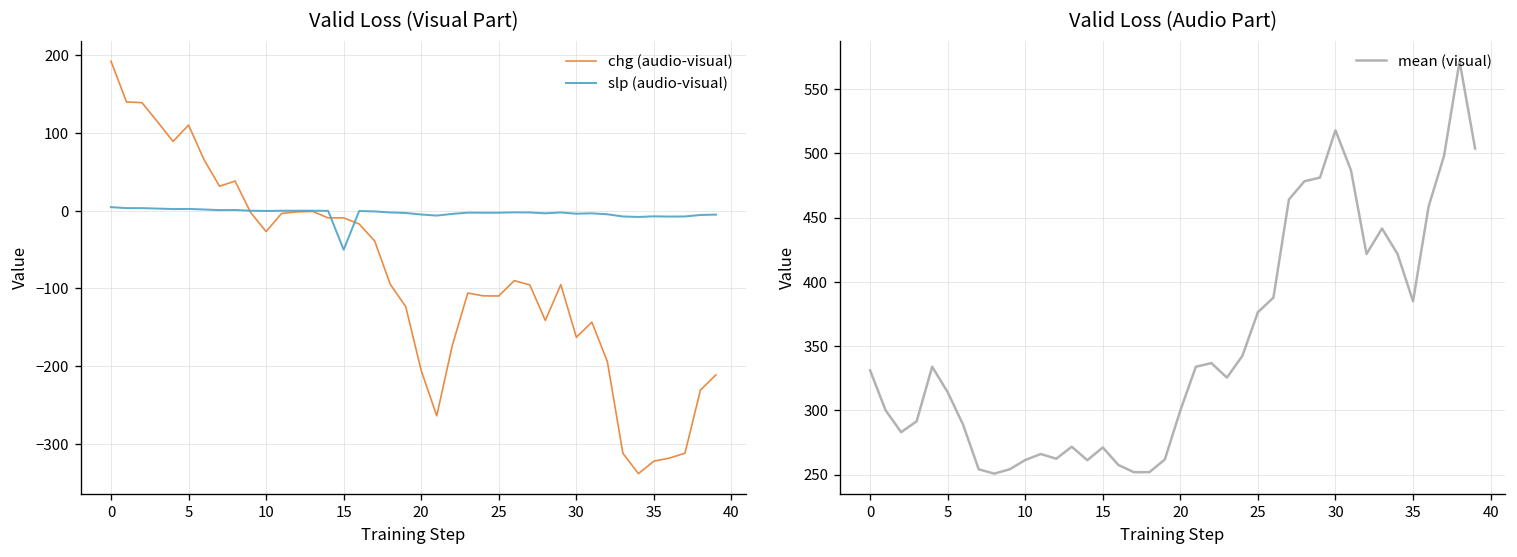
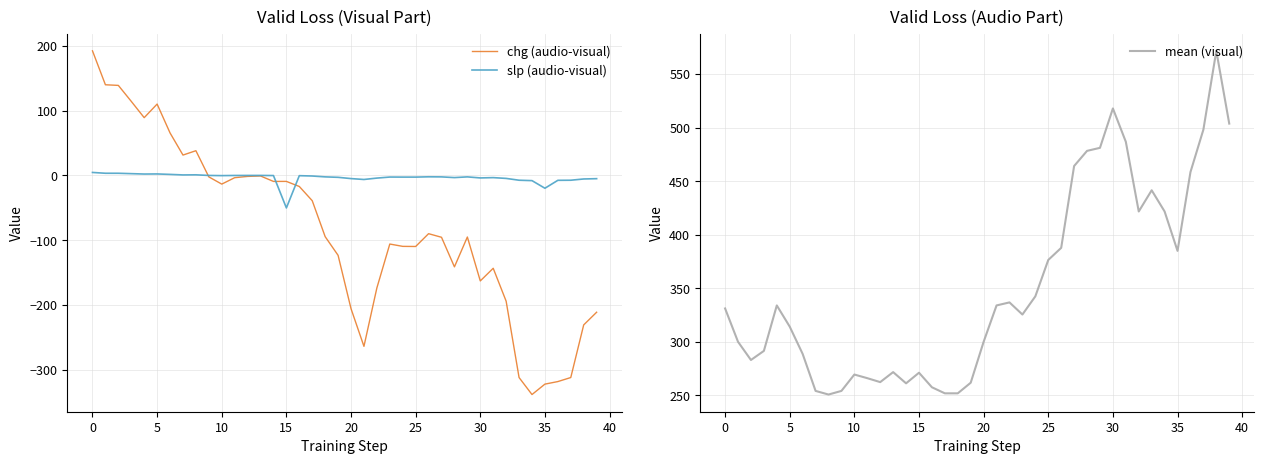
  {
    "Valid Loss (Visual Part)": {
      "chg (audio-visual)": {
        "0": 190,
        "5": 110,
-       "10": -30,
+       "10": -10,
        "15": -10,
        "20": -210,
        "25": -110,
        "30": -160,
        "35": -320
      },
      "slp (audio-visual)": {
        "0": 0,
        "5": 0,
        "10": 0,
        "15": -50,
        "20": 0,
        "25": 0,
        "30": 0,
-       "35": -10
+       "35": -20
      }
    },
    "Valid Loss (Audio Part)": {
      "0": 331,
      "5": 314,
-     "10": 261,
+     "10": 269,
      "15": 271,
      "20": 300,
      "25": 376,
      "30": 518,
      "35": 385
    }
  }
